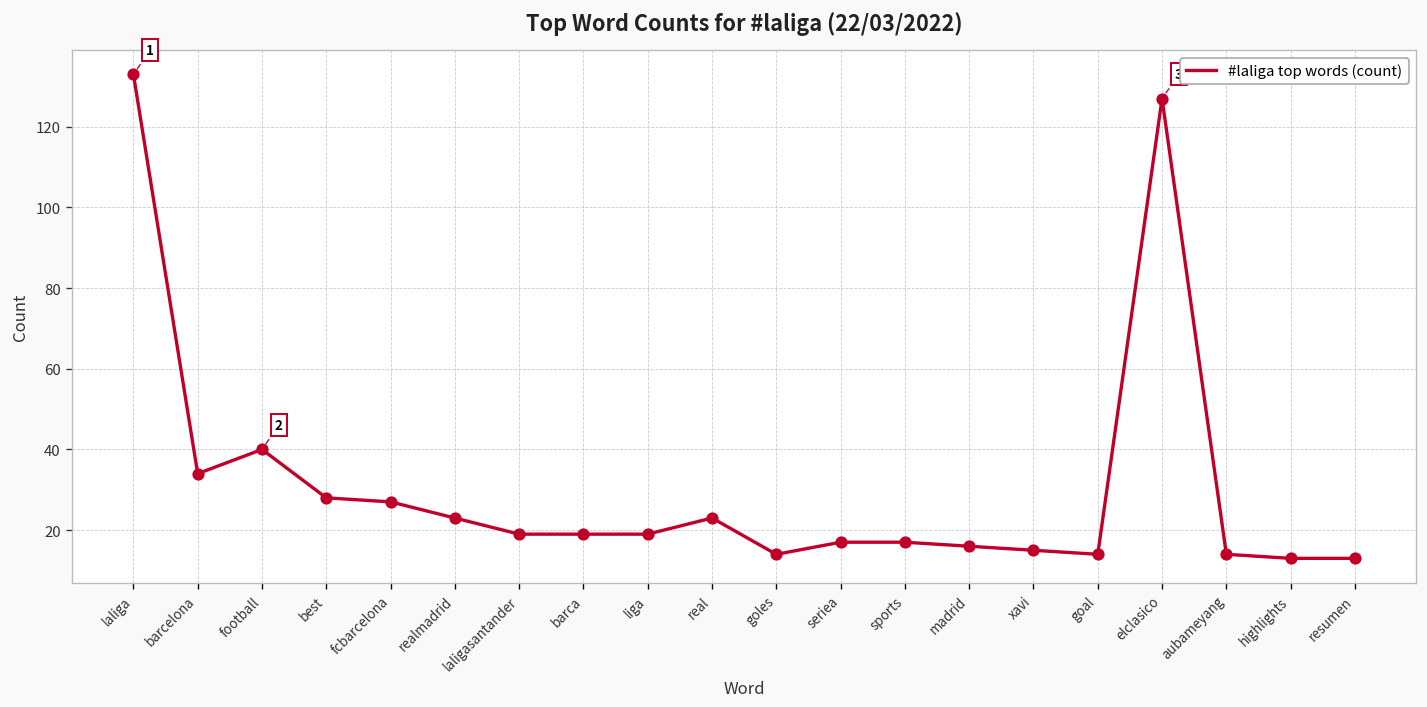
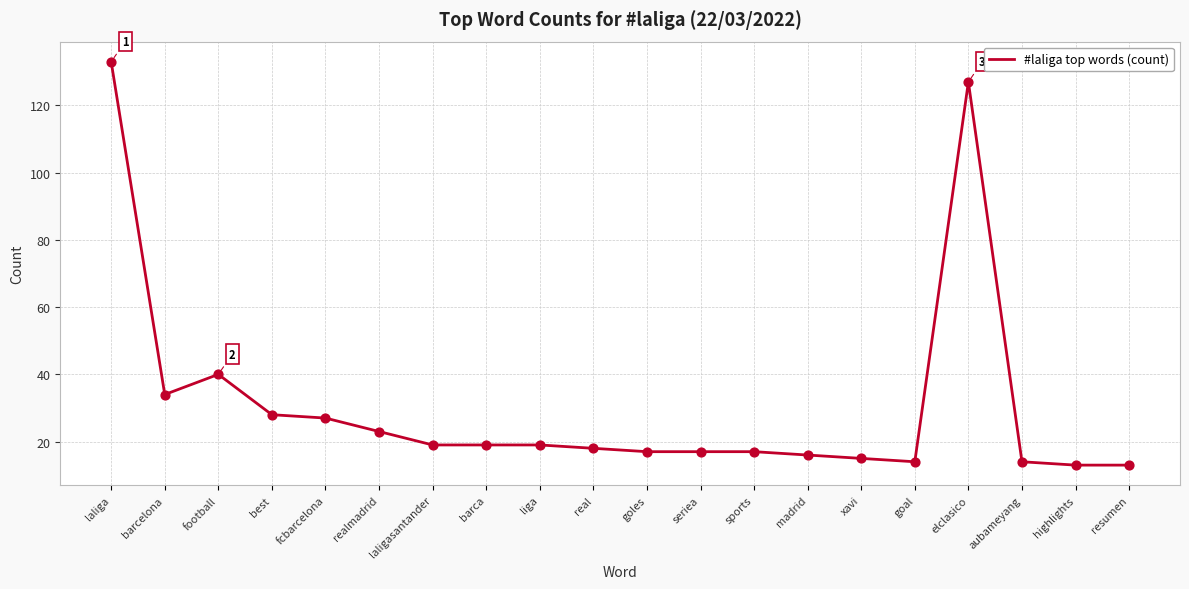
  {
    "barcelona": 34,
    "best": 28,
    "fcbarcelona": 27,
    "realmadrid": 23,
    "laligasantander": 19,
    "barca": 19,
    "liga": 19,
-   "real": 23,
-   "goles": 14,
+   "real": 18,
+   "goles": 17,
    "seriea": 17,
    "sports": 17,
    "madrid": 16,
    "xavi": 15,
    "goal": 14,
    "aubameyang": 14,
    "highlights": 13,
    "resumen": 13
  }
